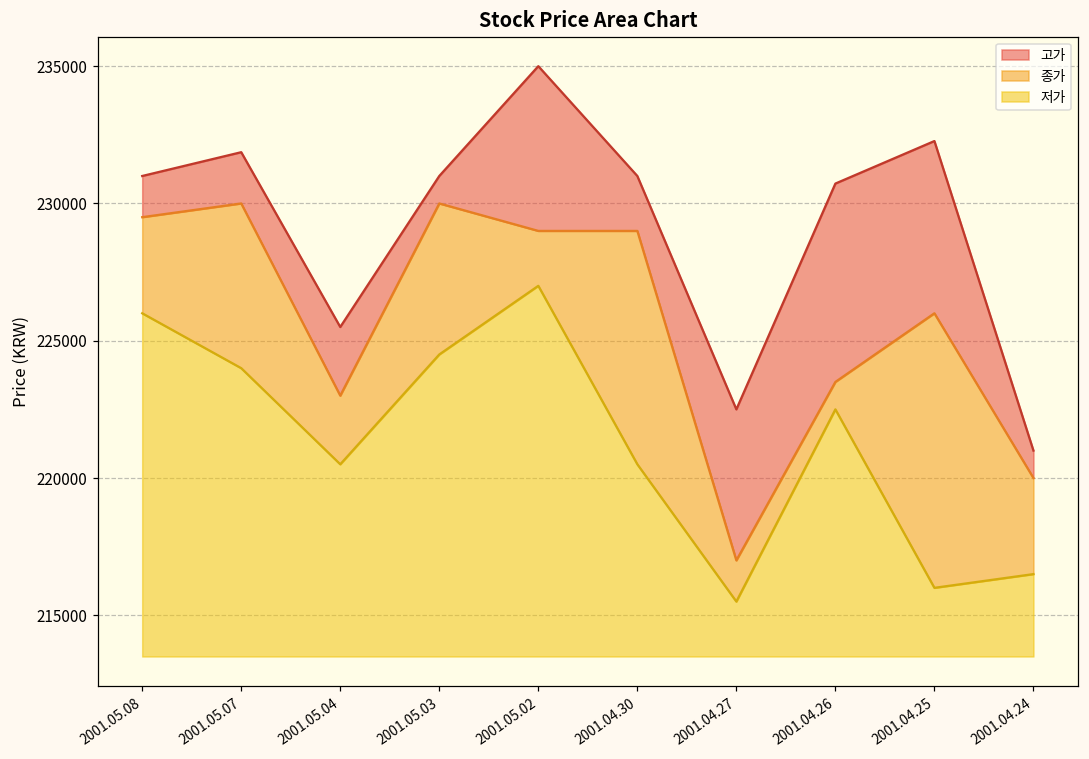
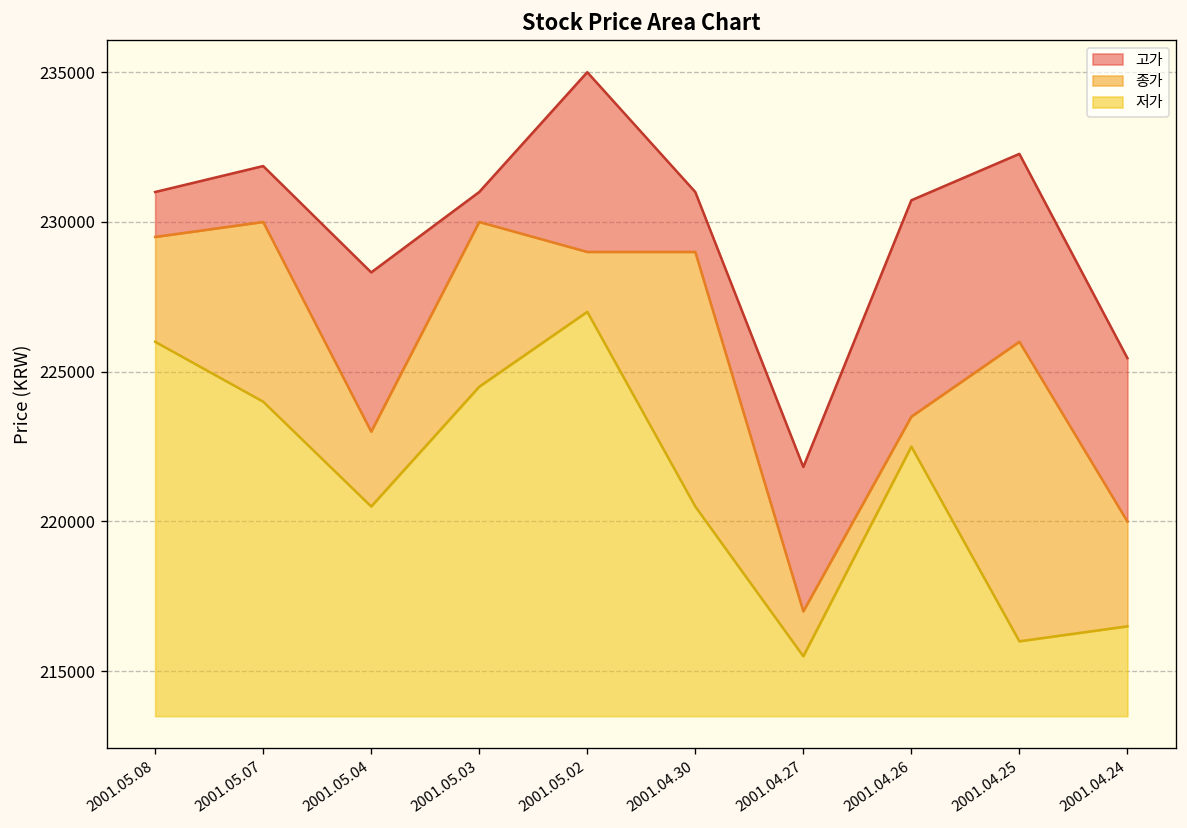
  {
    "고가": {
      "2001.05.08": 231000,
      "2001.05.07": 231900,
-     "2001.05.04": 225500,
+     "2001.05.04": 228300,
      "2001.05.03": 231000,
      "2001.05.02": 235000,
      "2001.04.30": 231000,
-     "2001.04.27": 222500,
+     "2001.04.27": 221800,
      "2001.04.26": 230700,
      "2001.04.25": 232300,
-     "2001.04.24": 221000
+     "2001.04.24": 225500
    }
  }
